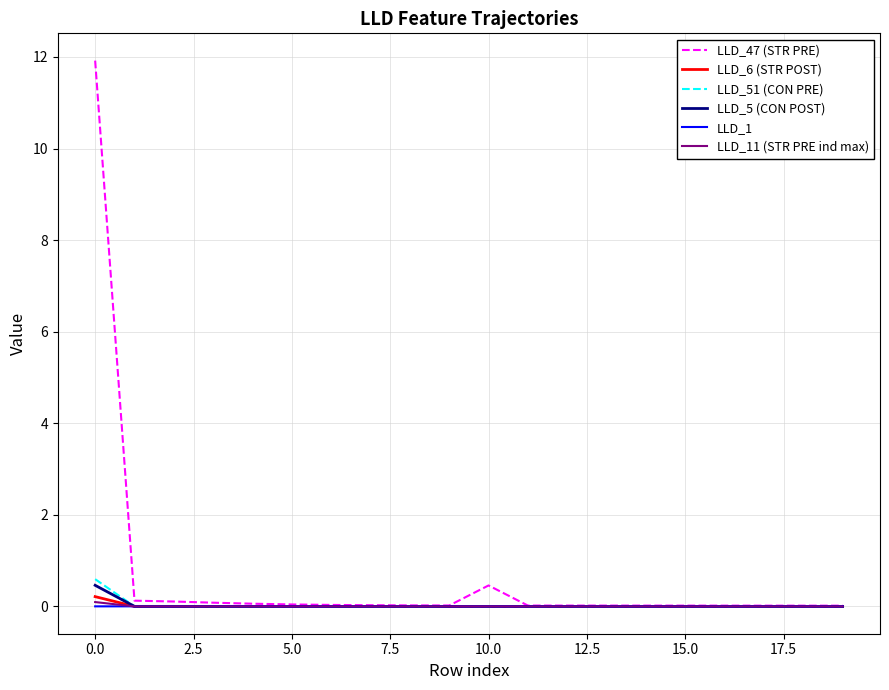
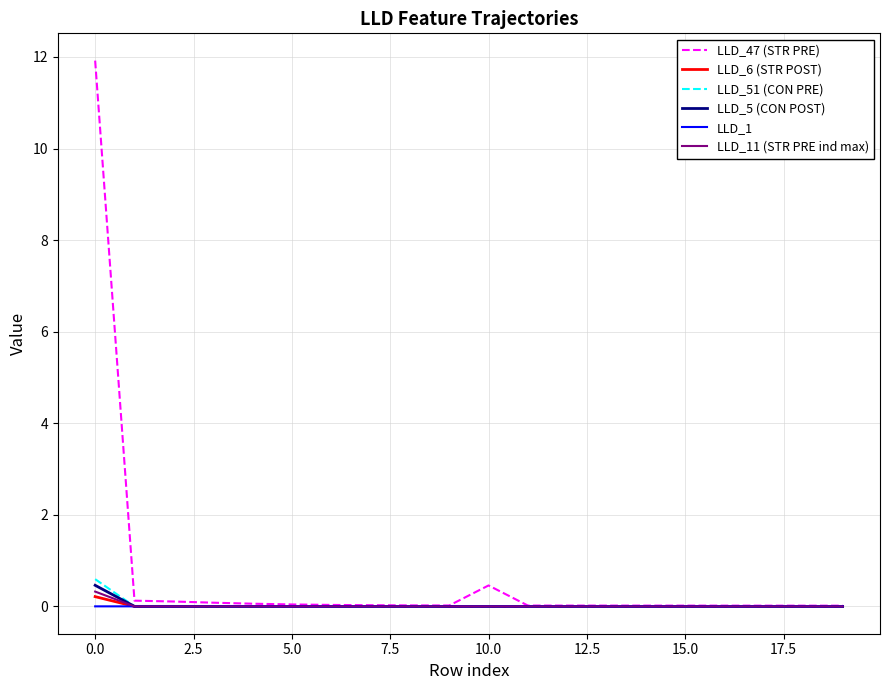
  {
    "LLD_47 (STR PRE)": {
      "0.0": 11.9,
      "10.0": 0.5
    },
    "LLD_6 (STR POST)": {
      "0.0": 0.2
    },
    "LLD_51 (CON PRE)": {
      "0.0": 0.6
    },
    "LLD_5 (CON POST)": {
      "0.0": 0.5
    },
    "LLD_1": {
      "0.0": 0.0
    },
    "LLD_11 (STR PRE ind max)": {
-     "0.0": 0.1
+     "0.0": 0.3
    }
  }
